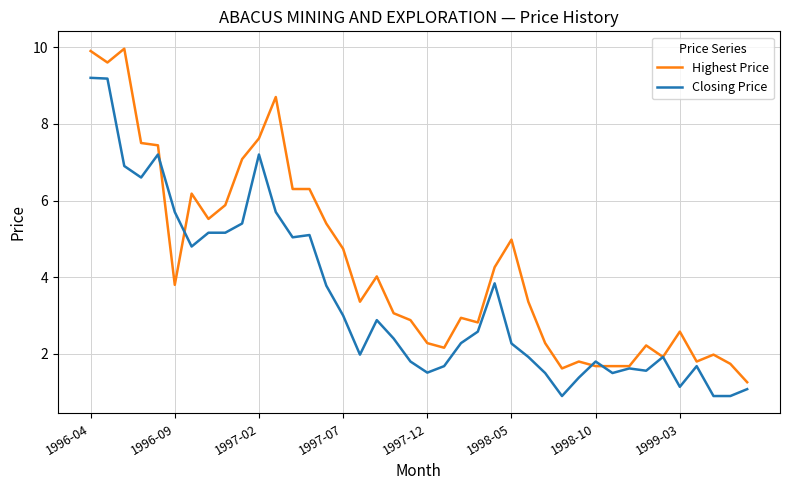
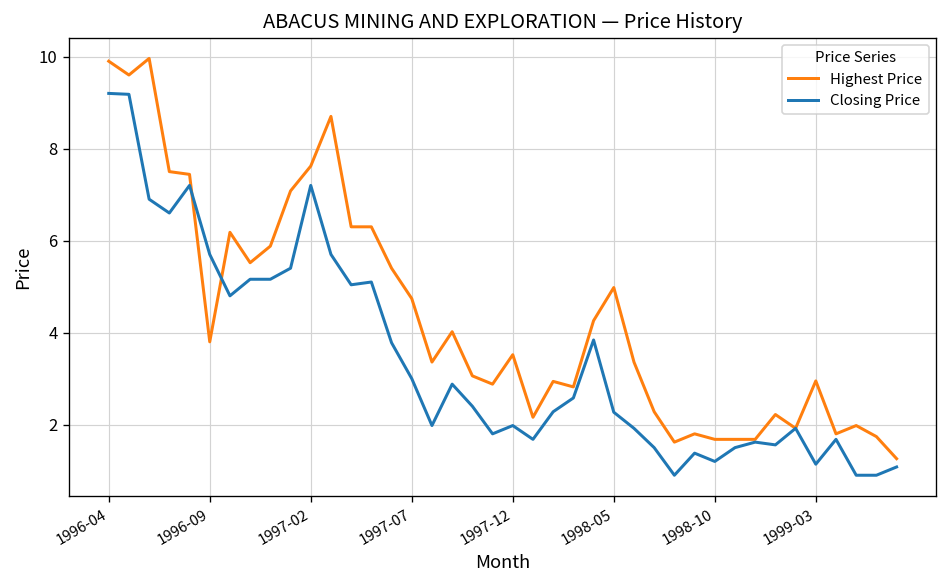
  {
    "Highest Price": {
      "1996-04": 9.9,
      "1996-09": 3.8,
      "1997-02": 7.6,
      "1997-07": 4.7,
-     "1997-12": 2.3,
+     "1997-12": 3.5,
      "1998-05": 5.0,
      "1998-10": 1.7,
-     "1999-03": 2.6
+     "1999-03": 3.0
    },
    "Closing Price": {
      "1996-04": 9.2,
      "1996-09": 5.7,
      "1997-02": 7.2,
      "1997-07": 3.0,
-     "1997-12": 1.5,
+     "1997-12": 2.0,
      "1998-05": 2.3,
-     "1998-10": 1.8,
+     "1998-10": 1.2,
      "1999-03": 1.1
    }
  }
